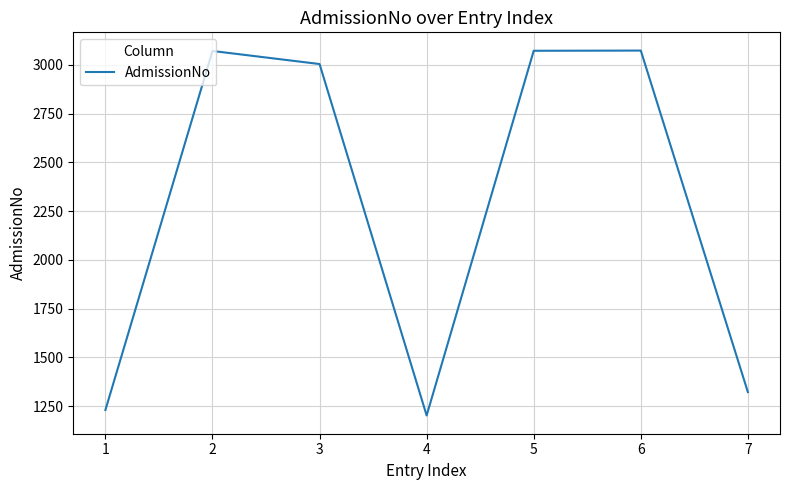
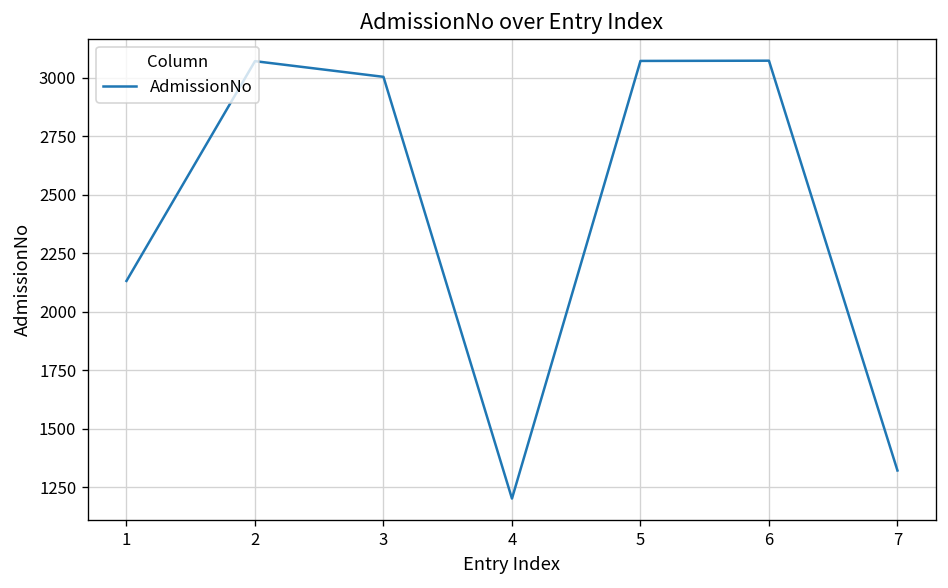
  {
-   "1": 1230,
+   "1": 2130,
    "3": 3000,
    "4": 1200,
    "5": 3070,
    "6": 3070,
    "7": 1320
  }
